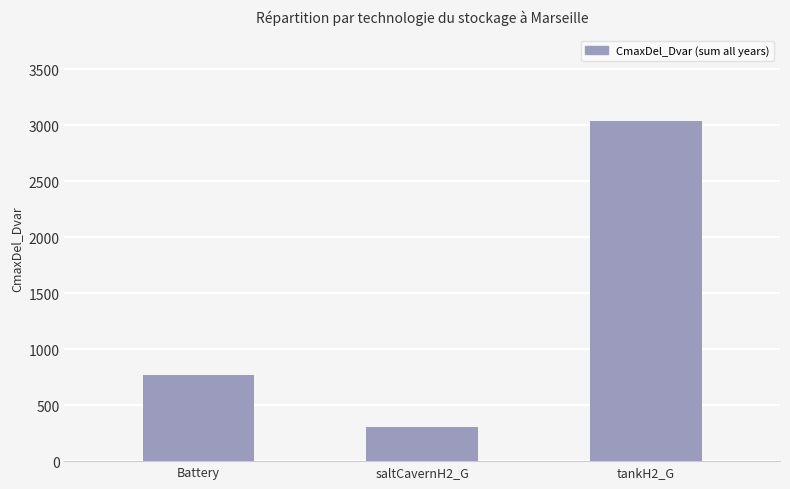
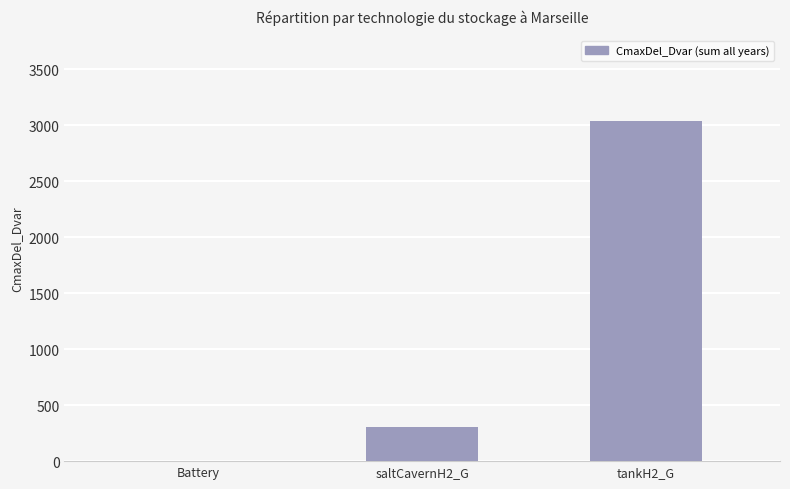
  {
-   "Battery": 770,
+   "Battery": 0,
    "saltCavernH2_G": 300,
    "tankH2_G": 3040
  }
